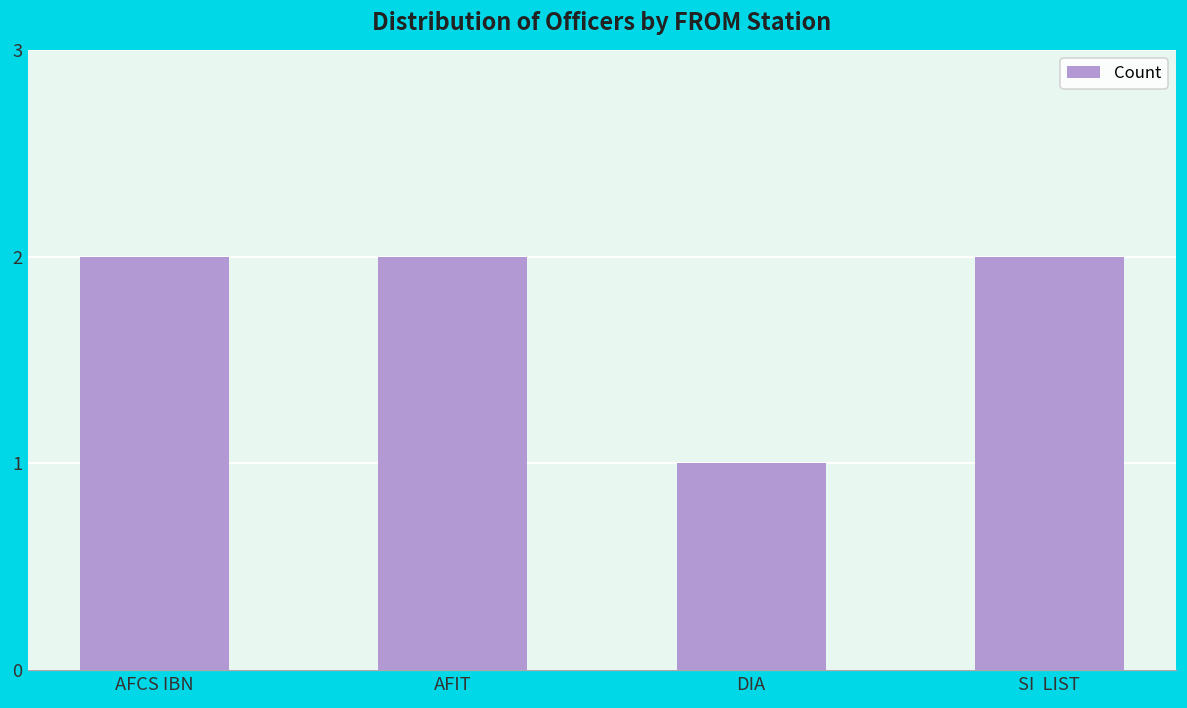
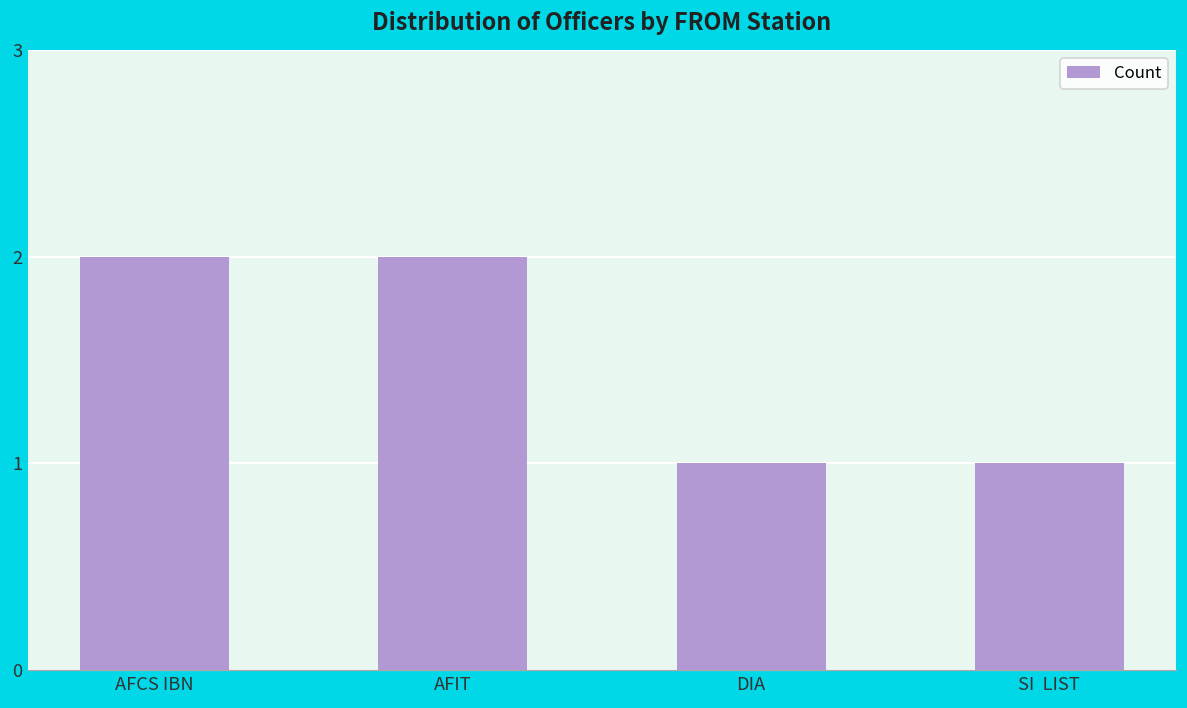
  {
    "AFCS IBN": 2,
    "AFIT": 2,
    "DIA": 1,
-   "SI LIST": 2
+   "SI LIST": 1
  }
